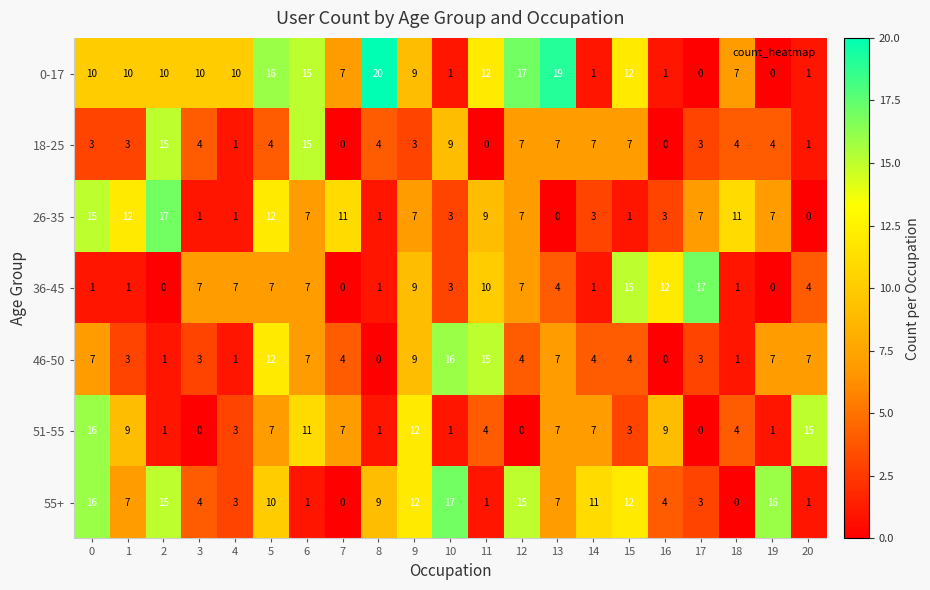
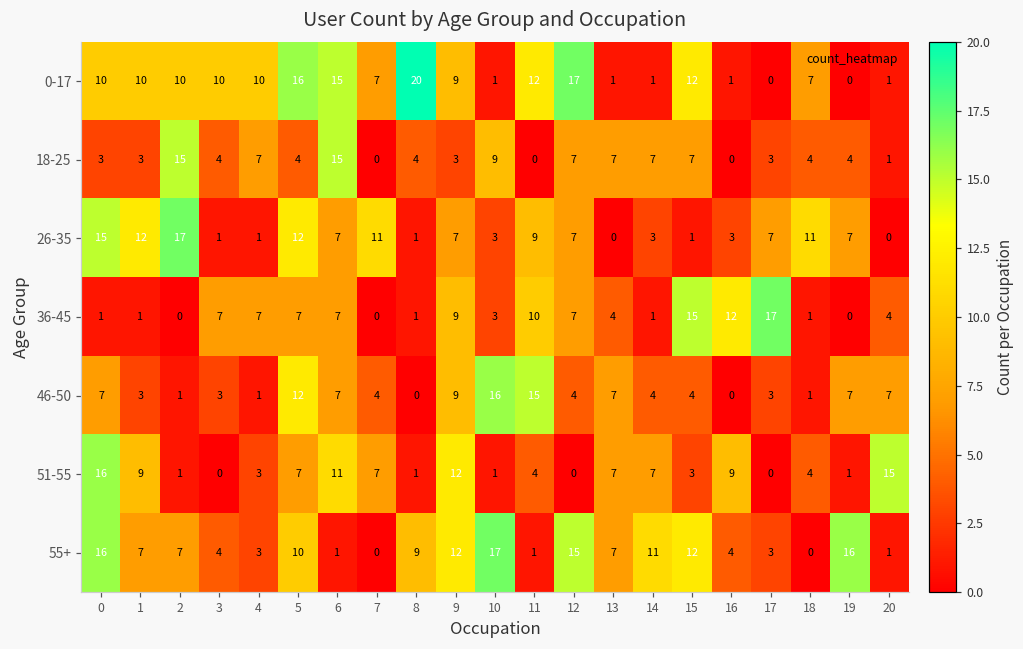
  {
    "0-17": {
      "0": 10,
      "1": 10,
      "2": 10,
      "3": 10,
      "4": 10,
      "5": 16,
      "6": 15,
      "7": 7,
      "8": 20,
      "9": 9,
      "10": 1,
      "11": 12,
      "12": 17,
-     "13": 19,
+     "13": 1,
      "14": 1,
      "15": 12,
      "16": 1,
      "17": 0,
      "18": 7,
      "19": 0,
      "20": 1
    },
    "18-25": {
      "0": 3,
      "1": 3,
      "2": 15,
      "3": 4,
-     "4": 1,
+     "4": 7,
      "5": 4,
      "6": 15,
      "7": 0,
      "8": 4,
      "9": 3,
      "10": 9,
      "11": 0,
      "12": 7,
      "13": 7,
      "14": 7,
      "15": 7,
      "16": 0,
      "17": 3,
      "18": 4,
      "19": 4,
      "20": 1
    },
    "26-35": {
      "0": 15,
      "1": 12,
      "2": 17,
      "3": 1,
      "4": 1,
      "5": 12,
      "6": 7,
      "7": 11,
      "8": 1,
      "9": 7,
      "10": 3,
      "11": 9,
      "12": 7,
      "13": 0,
      "14": 3,
      "15": 1,
      "16": 3,
      "17": 7,
      "18": 11,
      "19": 7,
      "20": 0
    },
    "36-45": {
      "0": 1,
      "1": 1,
      "2": 0,
      "3": 7,
      "4": 7,
      "5": 7,
      "6": 7,
      "7": 0,
      "8": 1,
      "9": 9,
      "10": 3,
      "11": 10,
      "12": 7,
      "13": 4,
      "14": 1,
      "15": 15,
      "16": 12,
      "17": 17,
      "18": 1,
      "19": 0,
      "20": 4
    },
    "46-50": {
      "0": 7,
      "1": 3,
      "2": 1,
      "3": 3,
      "4": 1,
      "5": 12,
      "6": 7,
      "7": 4,
      "8": 0,
      "9": 9,
      "10": 16,
      "11": 15,
      "12": 4,
      "13": 7,
      "14": 4,
      "15": 4,
      "16": 0,
      "17": 3,
      "18": 1,
      "19": 7,
      "20": 7
    },
    "51-55": {
      "0": 16,
      "1": 9,
      "2": 1,
      "3": 0,
      "4": 3,
      "5": 7,
      "6": 11,
      "7": 7,
      "8": 1,
      "9": 12,
      "10": 1,
      "11": 4,
      "12": 0,
      "13": 7,
      "14": 7,
      "15": 3,
      "16": 9,
      "17": 0,
      "18": 4,
      "19": 1,
      "20": 15
    },
    "55+": {
      "0": 16,
      "1": 7,
-     "2": 15,
+     "2": 7,
      "3": 4,
      "4": 3,
      "5": 10,
      "6": 1,
      "7": 0,
      "8": 9,
      "9": 12,
      "10": 17,
      "11": 1,
      "12": 15,
      "13": 7,
      "14": 11,
      "15": 12,
      "16": 4,
      "17": 3,
      "18": 0,
      "19": 16,
      "20": 1
    }
  }
